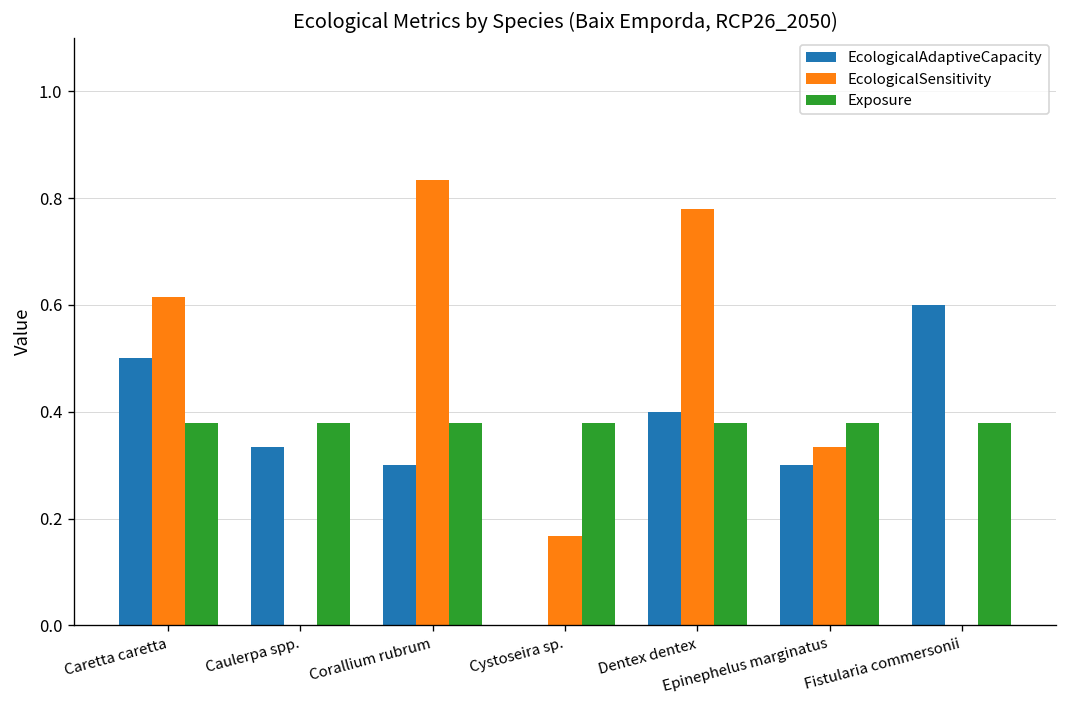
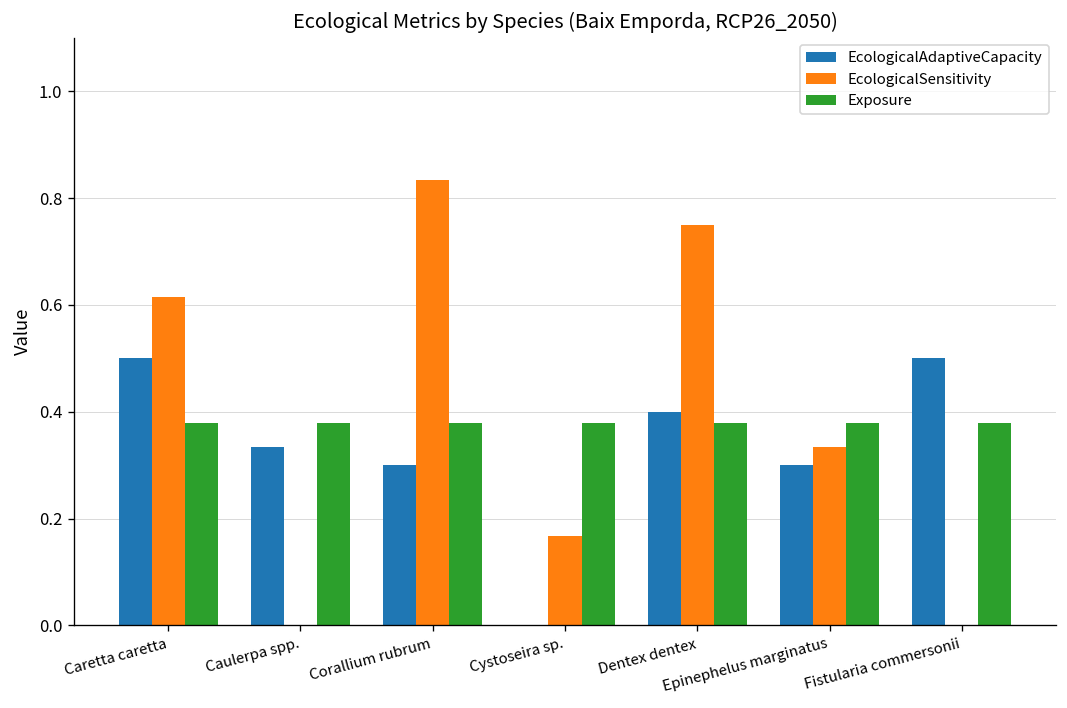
  {
    "EcologicalAdaptiveCapacity": {
      "Caretta caretta": 0.5,
      "Caulerpa spp.": 0.33,
      "Corallium rubrum": 0.3,
      "Cystoseira sp.": 0.0,
      "Dentex dentex": 0.4,
      "Epinephelus marginatus": 0.3,
-     "Fistularia commersonii": 0.6
+     "Fistularia commersonii": 0.5
    },
    "EcologicalSensitivity": {
      "Caretta caretta": 0.61,
      "Caulerpa spp.": 0.00,
      "Corallium rubrum": 0.83,
      "Cystoseira sp.": 0.17,
-     "Dentex dentex": 0.78,
+     "Dentex dentex": 0.75,
      "Epinephelus marginatus": 0.33,
      "Fistularia commersonii": 0.00
    },
    "Exposure": {
      "Caretta caretta": 0.38,
      "Caulerpa spp.": 0.38,
      "Corallium rubrum": 0.38,
      "Cystoseira sp.": 0.38,
      "Dentex dentex": 0.38,
      "Epinephelus marginatus": 0.38,
      "Fistularia commersonii": 0.38
    }
  }
